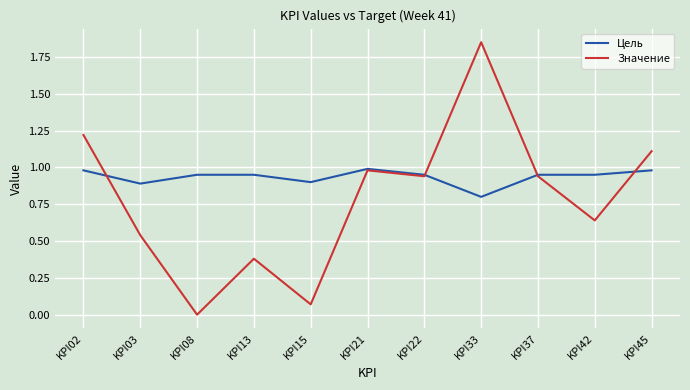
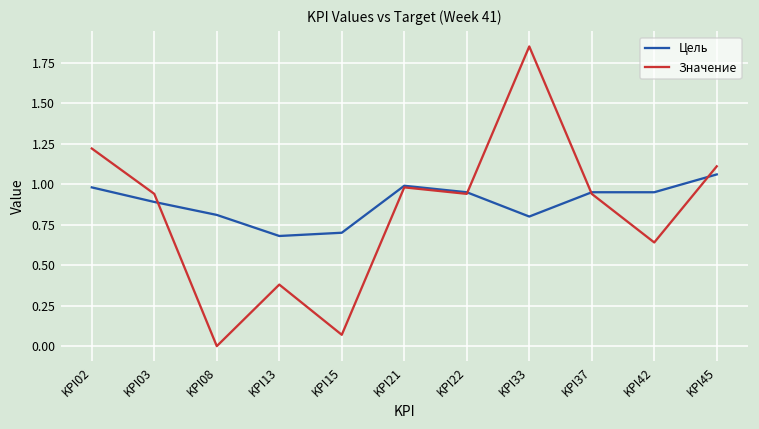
  {
    "Цель": {
      "KPI02": 0.98,
      "KPI03": 0.89,
-     "KPI08": 0.95,
-     "KPI13": 0.95,
-     "KPI15": 0.9,
+     "KPI08": 0.81,
+     "KPI13": 0.68,
+     "KPI15": 0.7,
      "KPI33": 0.80,
      "KPI42": 0.95,
-     "KPI45": 0.98
+     "KPI45": 1.06
    },
    "Значение": {
      "KPI02": 1.22,
-     "KPI03": 0.54,
+     "KPI03": 0.94,
      "KPI08": 0.00,
      "KPI13": 0.38,
      "KPI15": 0.07,
      "KPI33": 1.85,
      "KPI42": 0.64,
      "KPI45": 1.11
    }
  }
